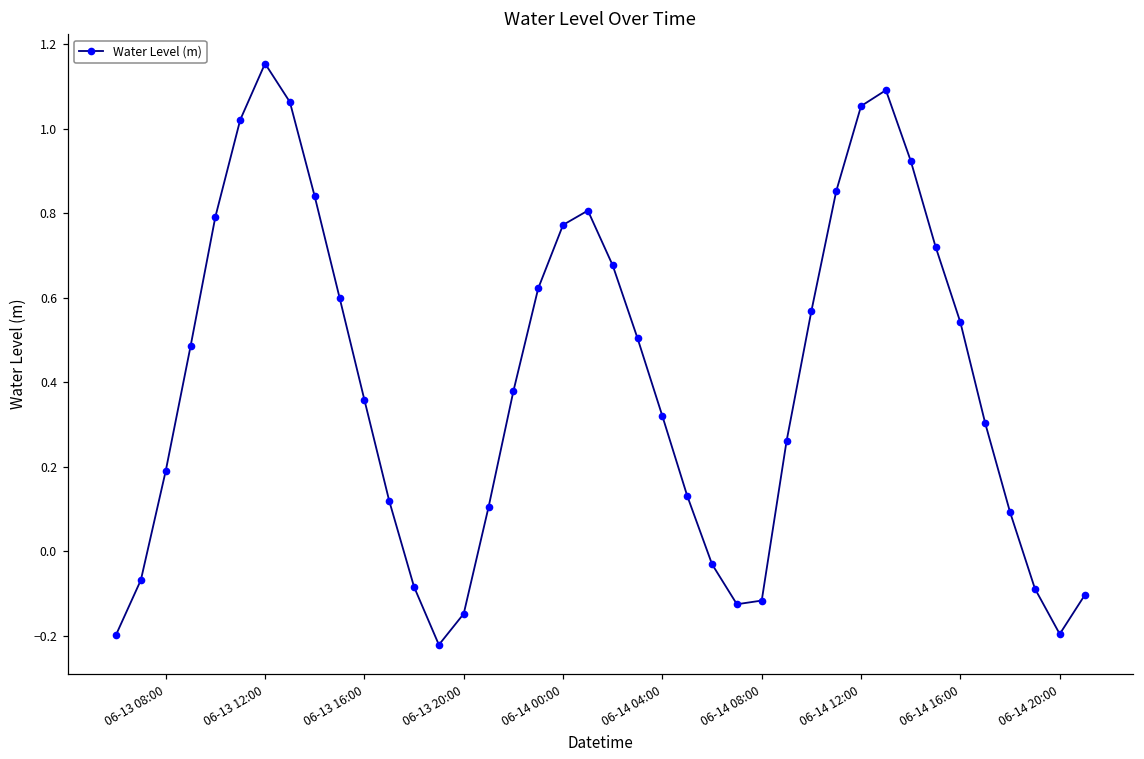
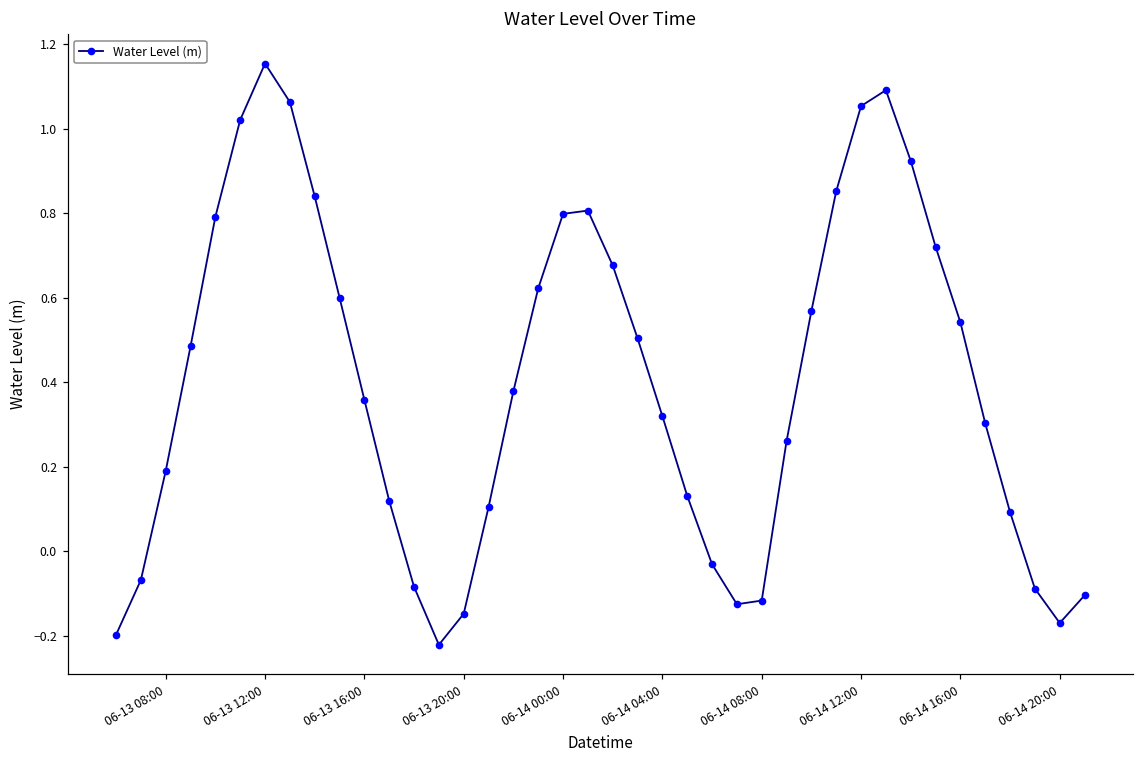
  {
    "06-13 08:00": 0.19,
    "06-13 12:00": 1.15,
    "06-13 16:00": 0.36,
    "06-13 20:00": -0.15,
-   "06-14 00:00": 0.77,
+   "06-14 00:00": 0.80,
    "06-14 04:00": 0.32,
    "06-14 08:00": -0.12,
    "06-14 12:00": 1.05,
    "06-14 16:00": 0.54,
-   "06-14 20:00": -0.20
+   "06-14 20:00": -0.17
  }
